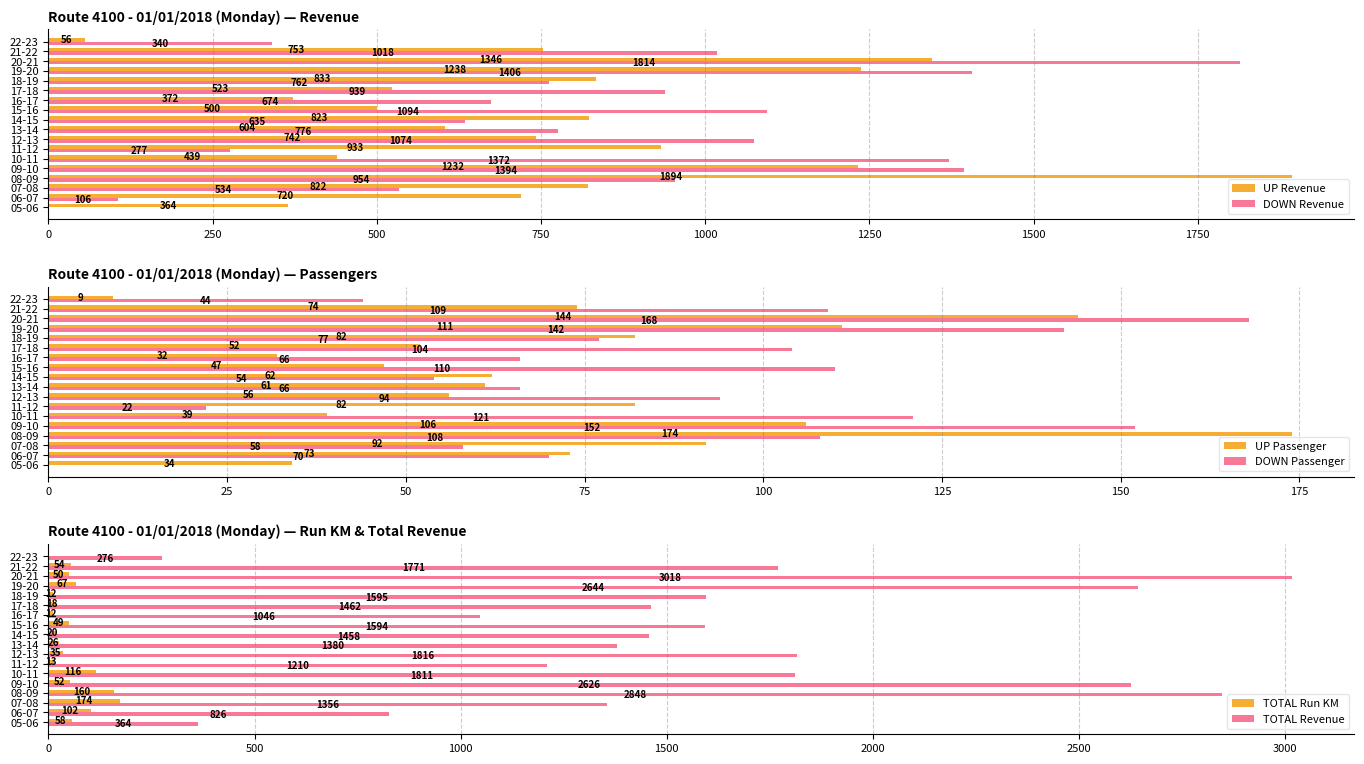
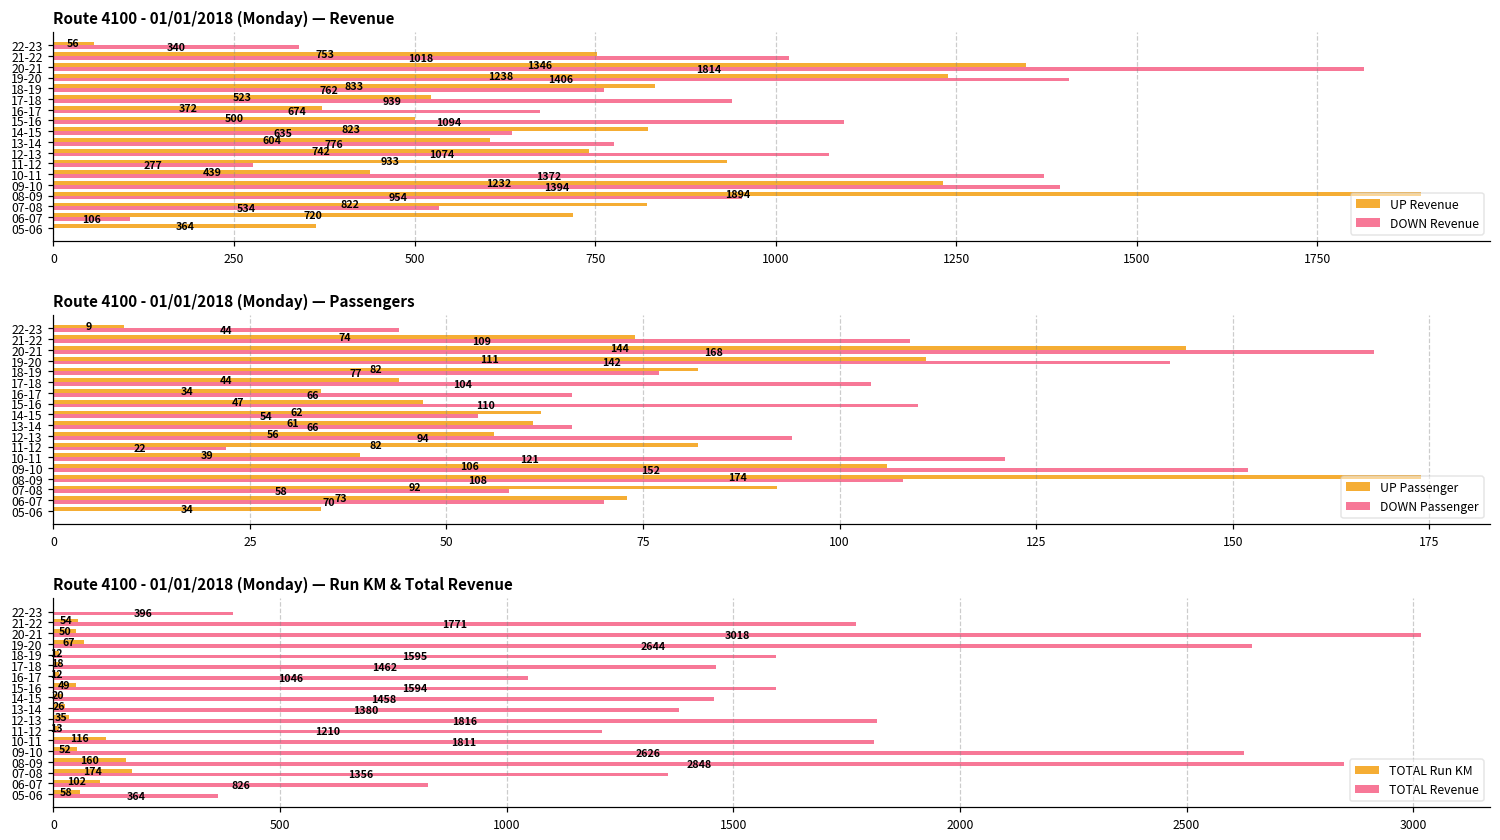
  {
    "Route 4100 - 01/01/2018 (Monday) — Revenue": {
      "UP Revenue": {
        "22-23": 56,
        "21-22": 753,
        "20-21": 1346,
        "19-20": 1238,
        "18-19": 833,
        "17-18": 523,
        "16-17": 372,
        "15-16": 500,
        "14-15": 823,
        "12-13": 742,
        "11-12": 933,
        "10-11": 439,
        "09-10": 1232,
        "08-09": 1894,
        "07-08": 822,
        "06-07": 720,
        "05-06": 364
      },
      "DOWN Revenue": {
        "22-23": 340,
        "21-22": 1018,
        "20-21": 1814,
        "19-20": 1406,
        "18-19": 762,
        "17-18": 939,
        "16-17": 674,
        "15-16": 1094,
        "13-14": 776,
        "12-13": 1074,
        "11-12": 277,
        "10-11": 1372,
        "09-10": 1394,
        "08-09": 954,
        "07-08": 534,
        "06-07": 106
      }
    },
    "Route 4100 - 01/01/2018 (Monday) — Passengers": {
      "UP Passenger": {
        "22-23": 9,
        "21-22": 74,
        "20-21": 144,
        "19-20": 111,
        "18-19": 82,
-       "17-18": 52,
-       "16-17": 32,
+       "17-18": 44,
+       "16-17": 34,
        "15-16": 47,
        "14-15": 62,
        "13-14": 61,
        "12-13": 56,
        "11-12": 82,
        "10-11": 39,
        "09-10": 106,
        "08-09": 174,
        "07-08": 92,
        "06-07": 73,
        "05-06": 34
      },
      "DOWN Passenger": {
        "22-23": 44,
        "21-22": 109,
        "20-21": 168,
        "19-20": 142,
        "18-19": 77,
        "17-18": 104,
        "16-17": 66,
        "15-16": 110,
        "14-15": 54,
        "13-14": 66,
        "12-13": 94,
        "11-12": 22,
        "10-11": 121,
        "09-10": 152,
        "08-09": 108,
        "07-08": 58,
        "06-07": 70
      }
    },
    "Route 4100 - 01/01/2018 (Monday) — Run KM & Total Revenue": {
      "TOTAL Run KM": {
        "21-22": 54,
        "20-21": 50,
        "19-20": 67,
        "18-19": 12,
        "17-18": 18,
        "16-17": 12,
        "15-16": 49,
        "14-15": 20,
        "13-14": 26,
        "12-13": 35,
        "11-12": 13,
        "10-11": 116,
        "09-10": 52,
        "08-09": 160,
        "07-08": 174,
        "06-07": 102,
        "05-06": 58
      },
      "TOTAL Revenue": {
-       "22-23": 276,
+       "22-23": 396,
        "21-22": 1771,
        "20-21": 3018,
        "19-20": 2644,
        "18-19": 1595,
        "17-18": 1462,
        "16-17": 1046,
        "15-16": 1594,
        "14-15": 1458,
        "13-14": 1380,
        "12-13": 1816,
        "11-12": 1210,
        "10-11": 1811,
        "09-10": 2626,
        "08-09": 2848,
        "07-08": 1356,
        "06-07": 826,
        "05-06": 364
      }
    }
  }
